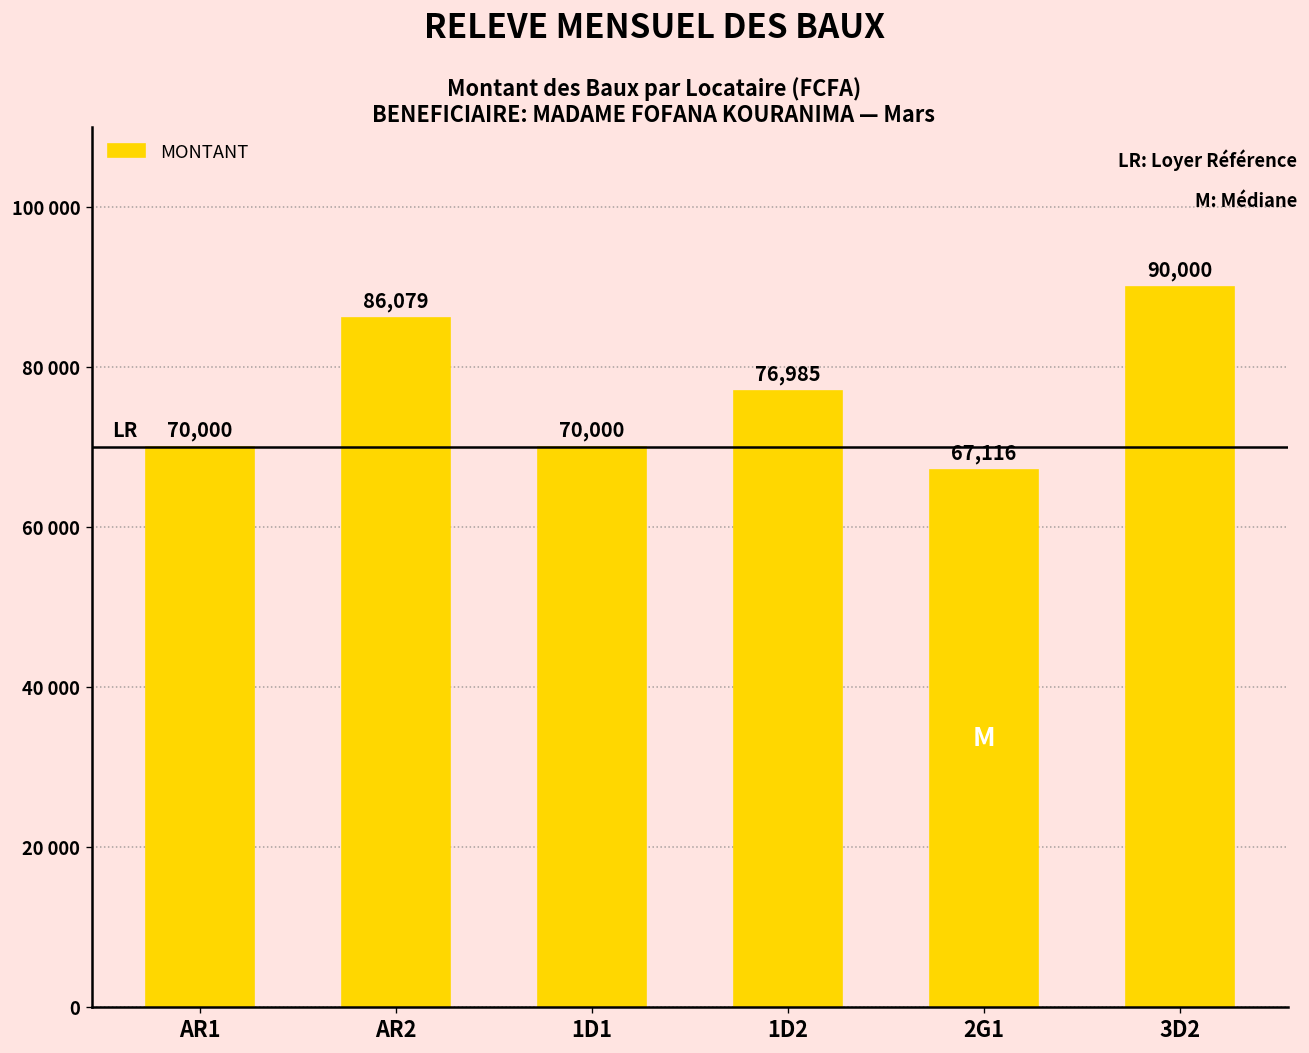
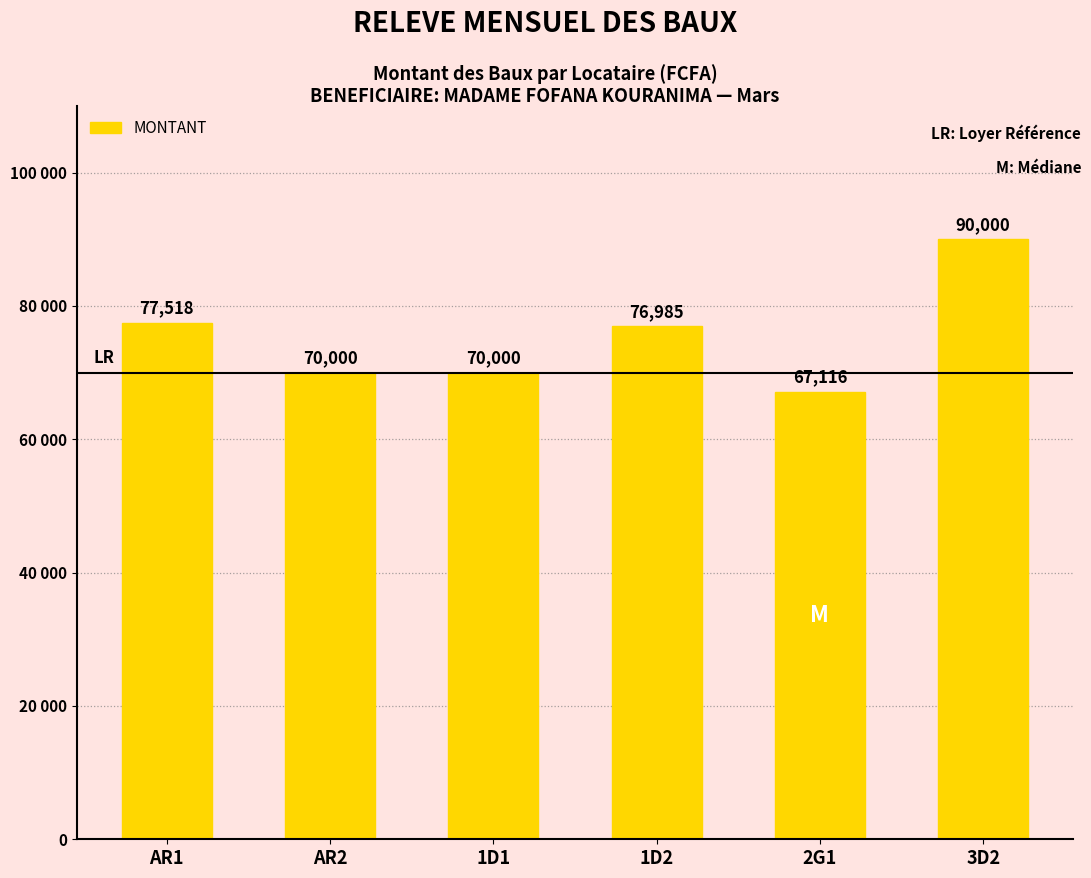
  {
-   "AR1": "70,000",
-   "AR2": "86,079",
+   "AR1": "77,518",
+   "AR2": "70,000",
    "1D1": "70,000",
    "1D2": "76,985",
    "2G1": "67,116",
    "3D2": "90,000"
  }
